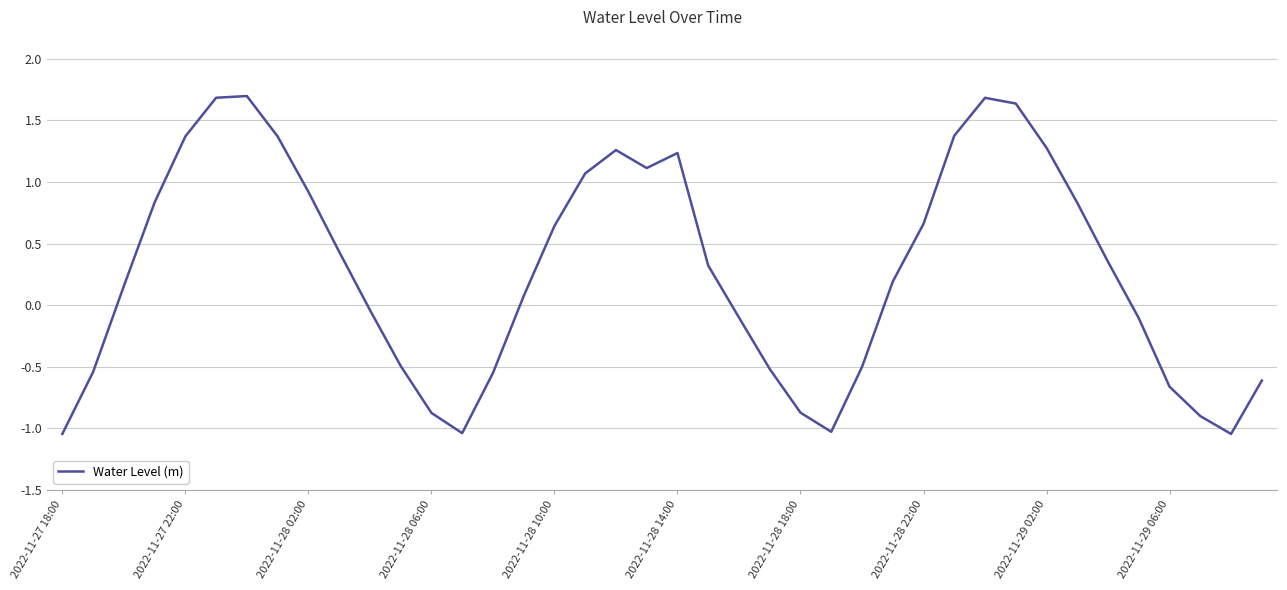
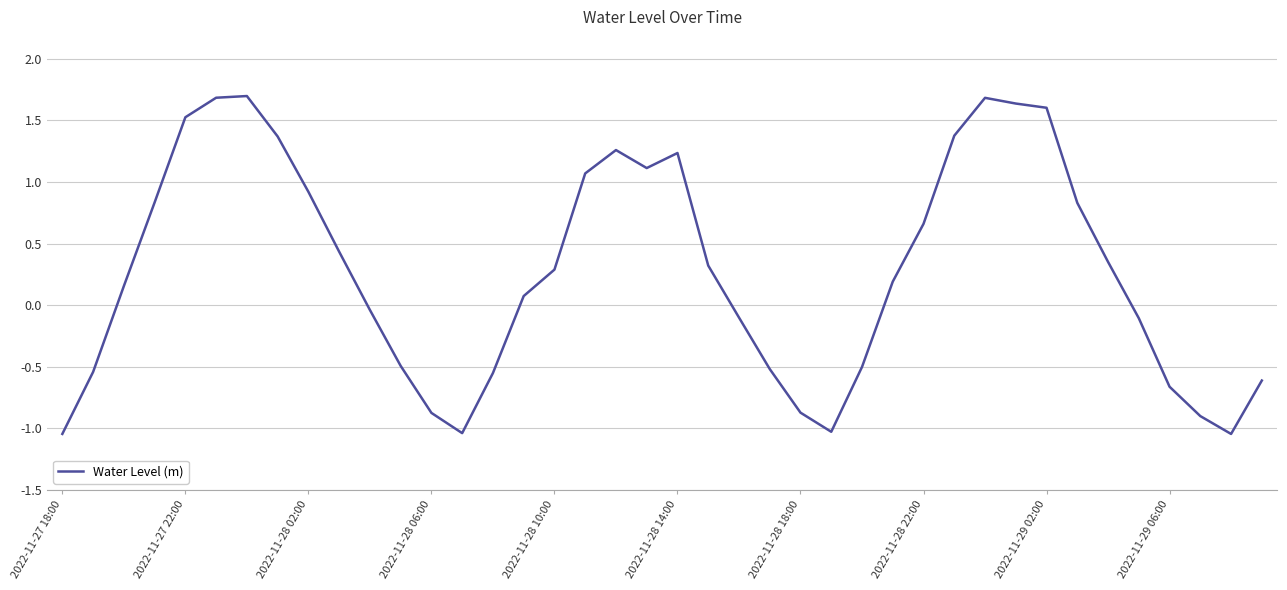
  {
    "2022-11-27 18:00": -1.04,
-   "2022-11-27 22:00": 1.37,
+   "2022-11-27 22:00": 1.53,
    "2022-11-28 02:00": 0.92,
    "2022-11-28 06:00": -0.87,
-   "2022-11-28 10:00": 0.64,
+   "2022-11-28 10:00": 0.29,
    "2022-11-28 14:00": 1.24,
    "2022-11-28 18:00": -0.87,
    "2022-11-28 22:00": 0.66,
-   "2022-11-29 02:00": 1.28,
+   "2022-11-29 02:00": 1.60,
    "2022-11-29 06:00": -0.66
  }
